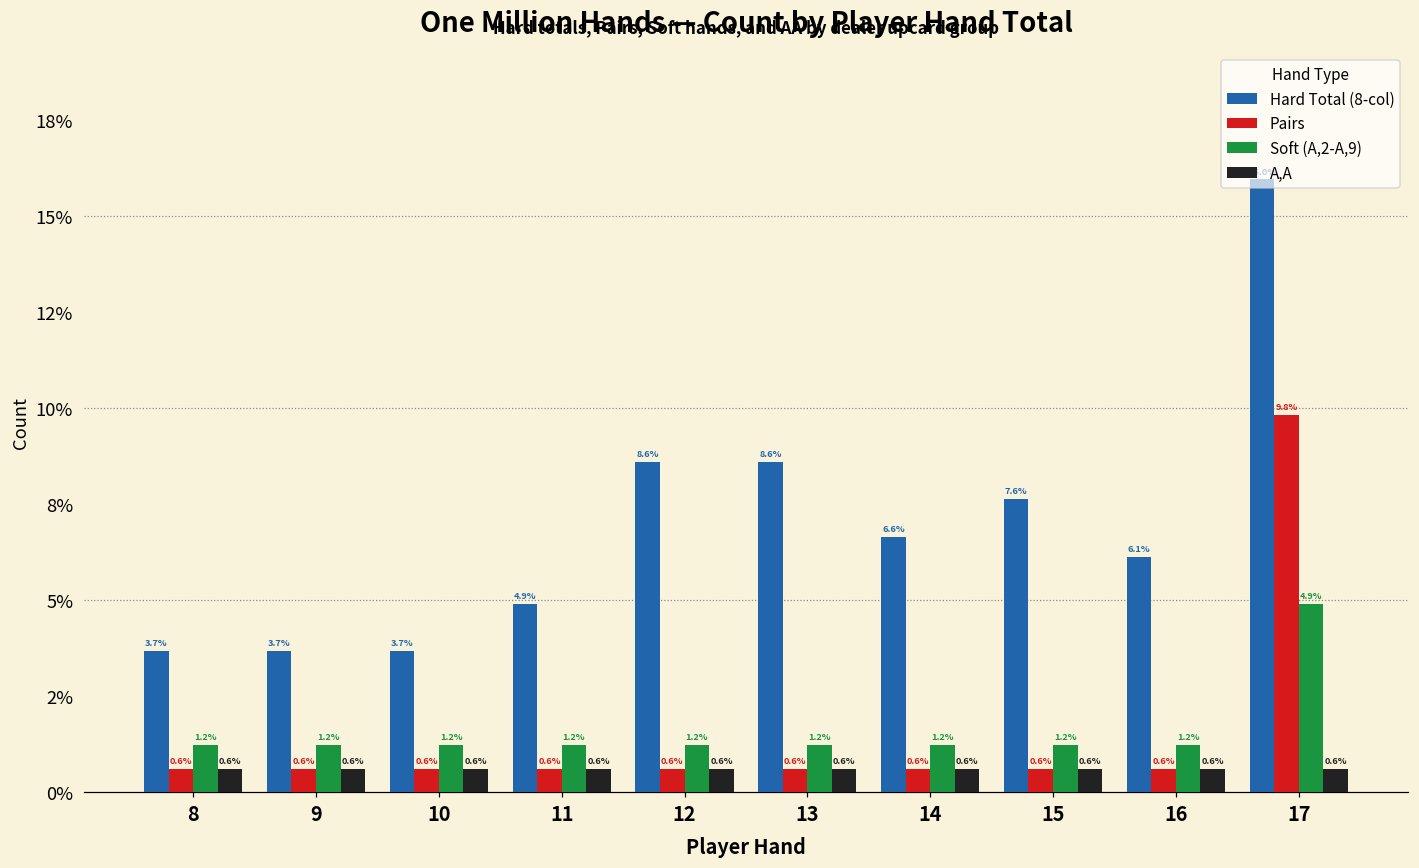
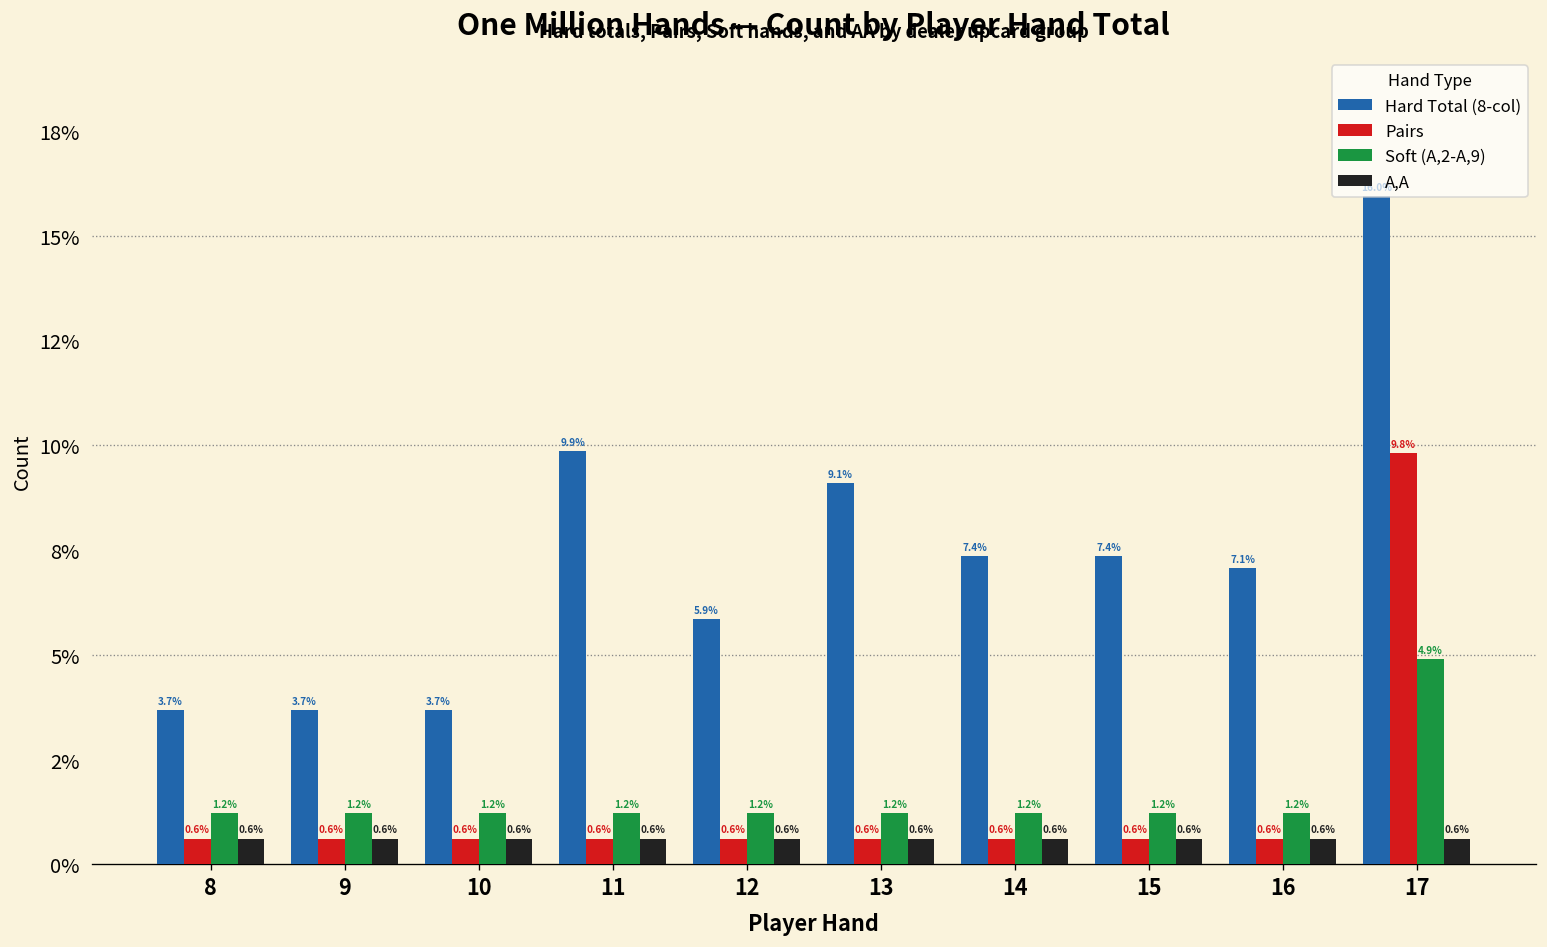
  {
    "Hard Total (8-col)": {
      "8": "3.7%",
      "9": "3.7%",
      "10": "3.7%",
-     "11": "4.9%",
-     "12": "8.6%",
-     "13": "8.6%",
-     "14": "6.6%",
-     "15": "7.6%",
-     "16": "6.1%"
+     "11": "9.9%",
+     "12": "5.9%",
+     "13": "9.1%",
+     "14": "7.4%",
+     "15": "7.4%",
+     "16": "7.1%"
    },
    "Pairs": {
      "8": "0.6%",
      "9": "0.6%",
      "10": "0.6%",
      "11": "0.6%",
      "12": "0.6%",
      "13": "0.6%",
      "14": "0.6%",
      "15": "0.6%",
      "16": "0.6%",
      "17": "9.8%"
    },
    "Soft (A,2-A,9)": {
      "8": "1.2%",
      "9": "1.2%",
      "10": "1.2%",
      "11": "1.2%",
      "12": "1.2%",
      "13": "1.2%",
      "14": "1.2%",
      "15": "1.2%",
      "16": "1.2%",
      "17": "4.9%"
    },
    "A,A": {
      "8": "0.6%",
      "9": "0.6%",
      "10": "0.6%",
      "11": "0.6%",
      "12": "0.6%",
      "13": "0.6%",
      "14": "0.6%",
      "15": "0.6%",
      "16": "0.6%",
      "17": "0.6%"
    }
  }
